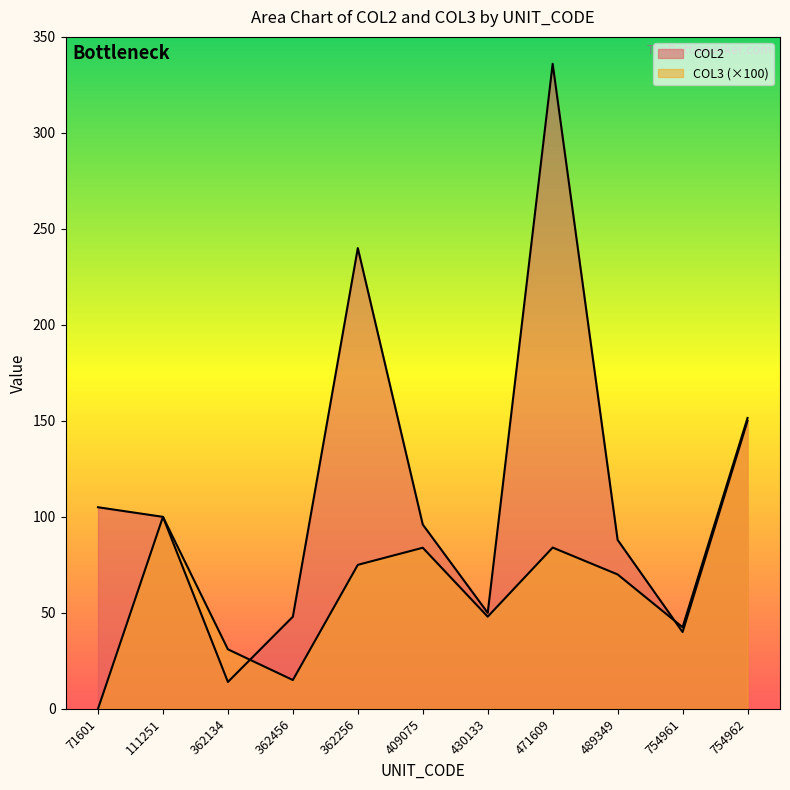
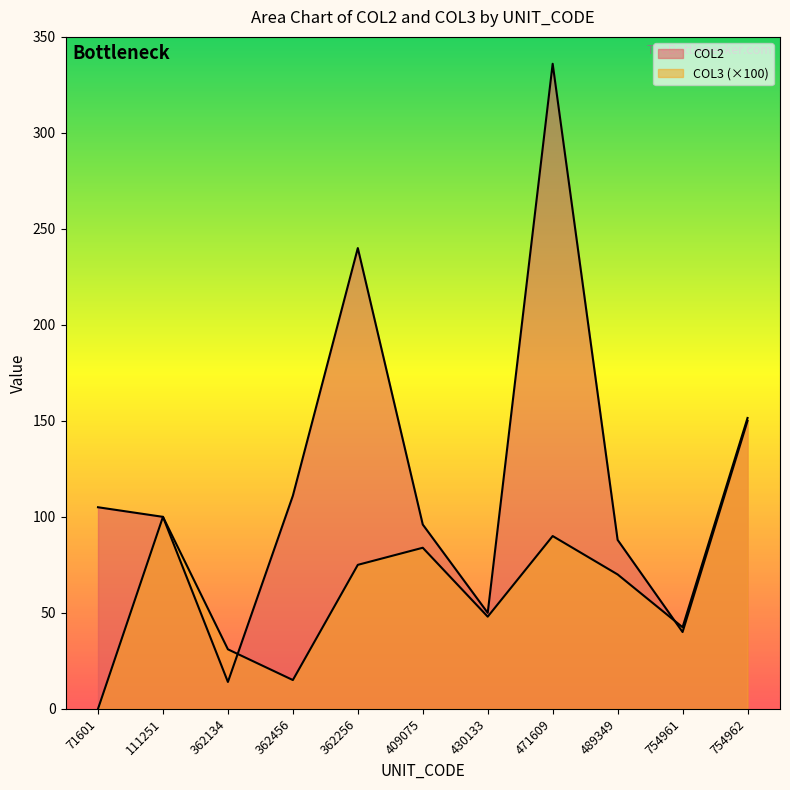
  {
    "COL2": {
      "71601": 105,
      "362134": 14,
-     "362456": 48,
+     "362456": 111,
      "362256": 240,
      "409075": 96,
      "430133": 50,
      "471609": 336,
      "489349": 88,
      "754961": 40,
      "754962": 150
    },
    "COL3 (×100)": {
      "71601": 0,
      "362134": 31,
      "362456": 15,
      "362256": 75,
      "409075": 84,
      "430133": 48,
-     "471609": 84,
+     "471609": 90,
      "489349": 70,
      "754961": 43,
      "754962": 152
    }
  }
